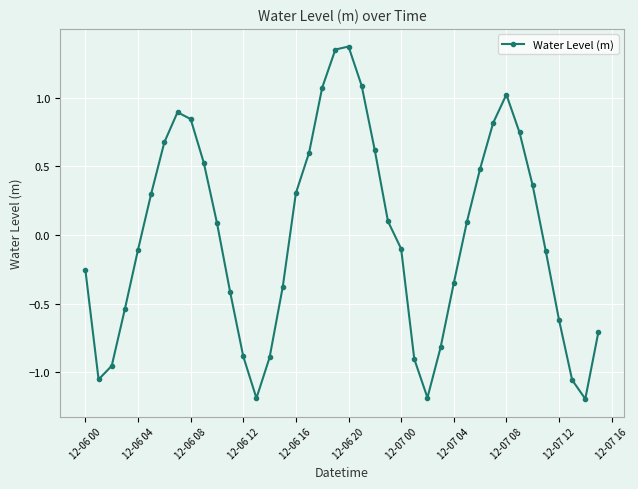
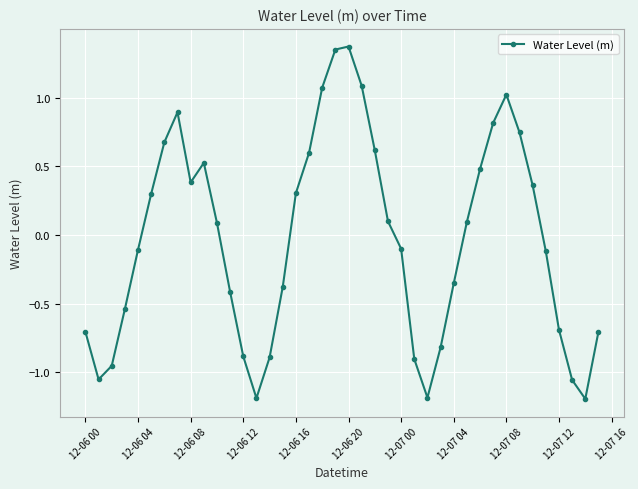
  {
-   "12-06 00": -0.26,
+   "12-06 00": -0.70,
    "12-06 04": -0.11,
-   "12-06 08": 0.84,
+   "12-06 08": 0.38,
    "12-06 12": -0.88,
    "12-06 16": 0.30,
    "12-06 20": 1.37,
    "12-07 00": -0.10,
    "12-07 04": -0.35,
    "12-07 08": 1.02,
-   "12-07 12": -0.62
+   "12-07 12": -0.69
  }
